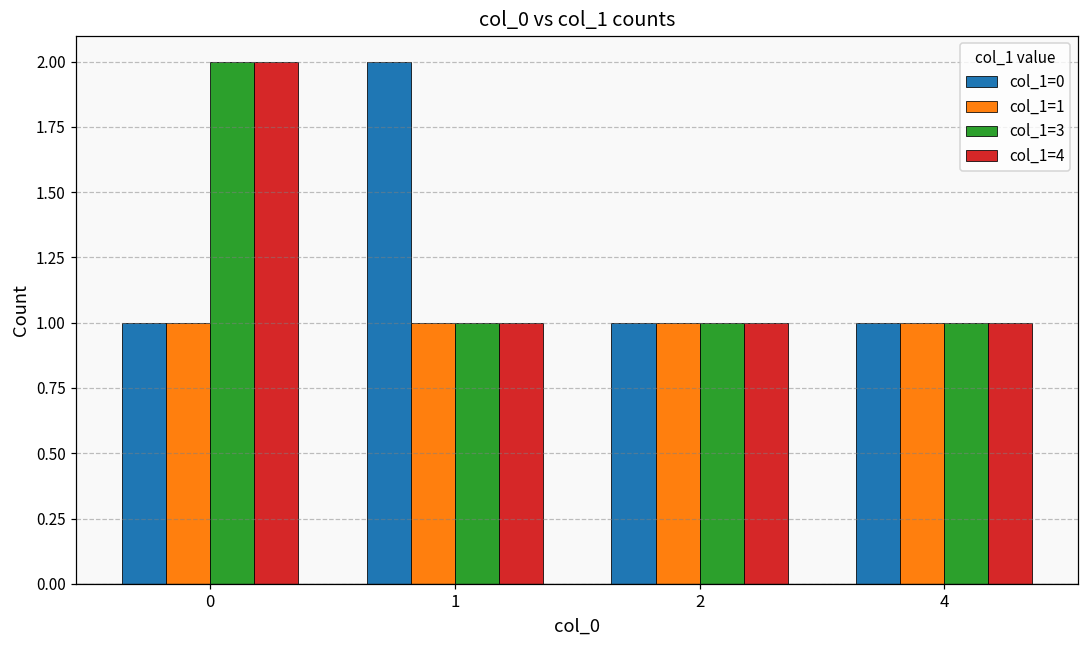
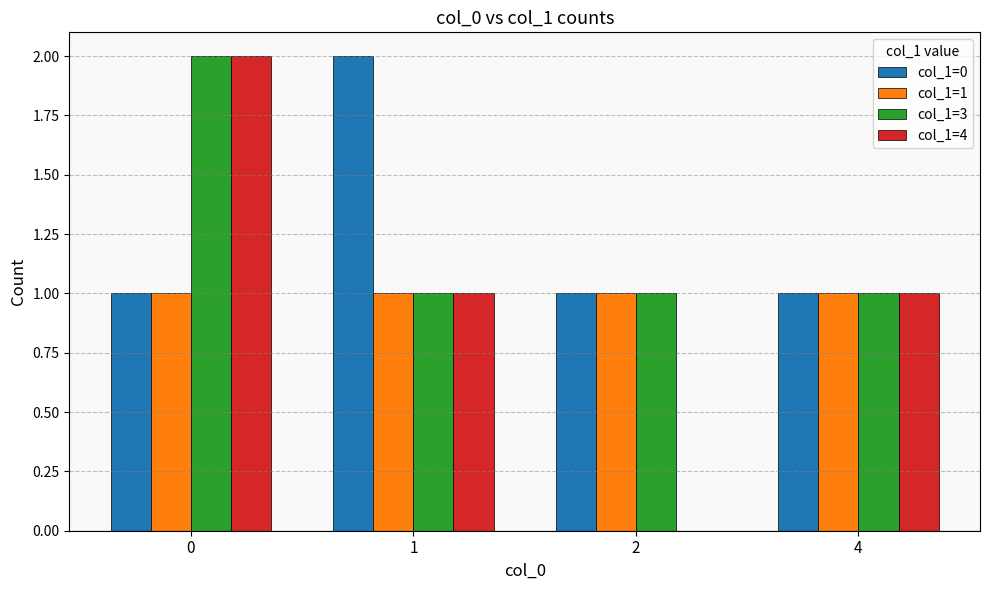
  {
    "col_1=0": {
      "0": 1,
      "1": 2,
      "2": 1,
      "4": 1
    },
    "col_1=1": {
      "0": 1,
      "1": 1,
      "2": 1,
      "4": 1
    },
    "col_1=3": {
      "0": 2,
      "1": 1,
      "2": 1,
      "4": 1
    },
    "col_1=4": {
      "0": 2,
      "1": 1,
-     "2": 1,
+     "2": 0,
      "4": 1
    }
  }
